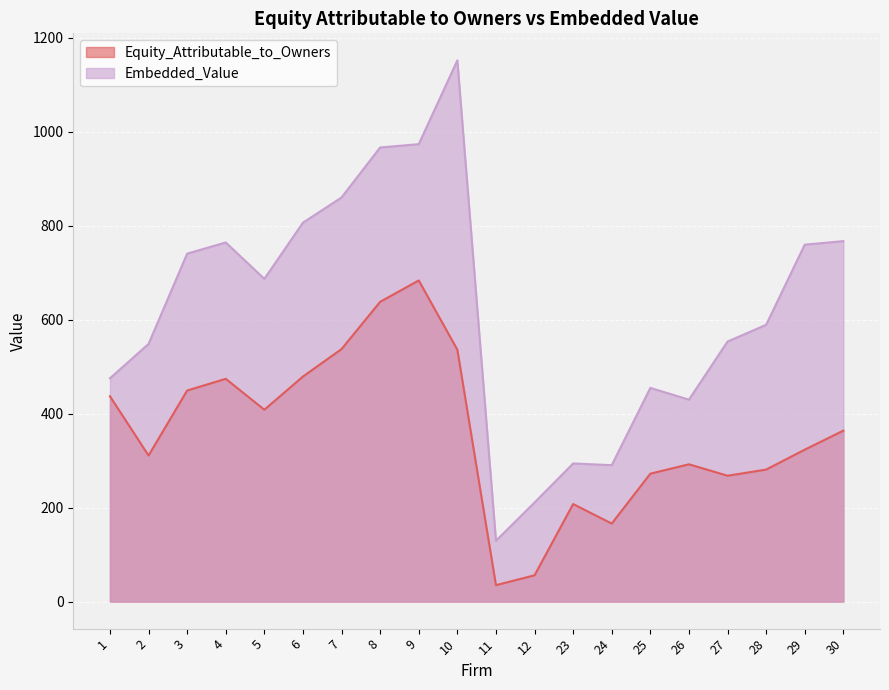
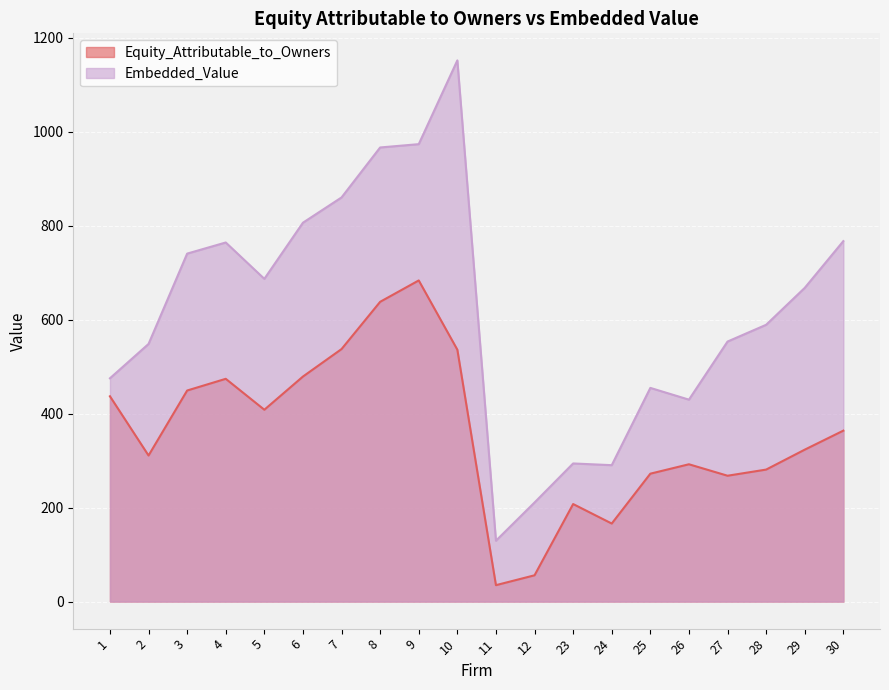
  {
    "Equity_Attributable_to_Owners": {
      "1": 440,
      "2": 310,
      "3": 450,
      "4": 470,
      "5": 410,
      "6": 480,
      "7": 540,
      "8": 640,
      "9": 680,
      "10": 540,
      "11": 30,
      "12": 60,
      "23": 210,
      "24": 170,
      "25": 270,
      "26": 290,
      "27": 270,
      "28": 280,
      "29": 320,
      "30": 360
    },
    "Embedded_Value": {
      "1": 480,
      "2": 550,
      "3": 740,
      "4": 760,
      "5": 690,
      "6": 810,
      "7": 860,
      "8": 970,
      "9": 970,
      "10": 1150,
      "11": 130,
      "12": 210,
      "23": 290,
      "24": 290,
      "25": 450,
      "26": 430,
      "27": 550,
      "28": 590,
-     "29": 760,
+     "29": 670,
      "30": 770
    }
  }
